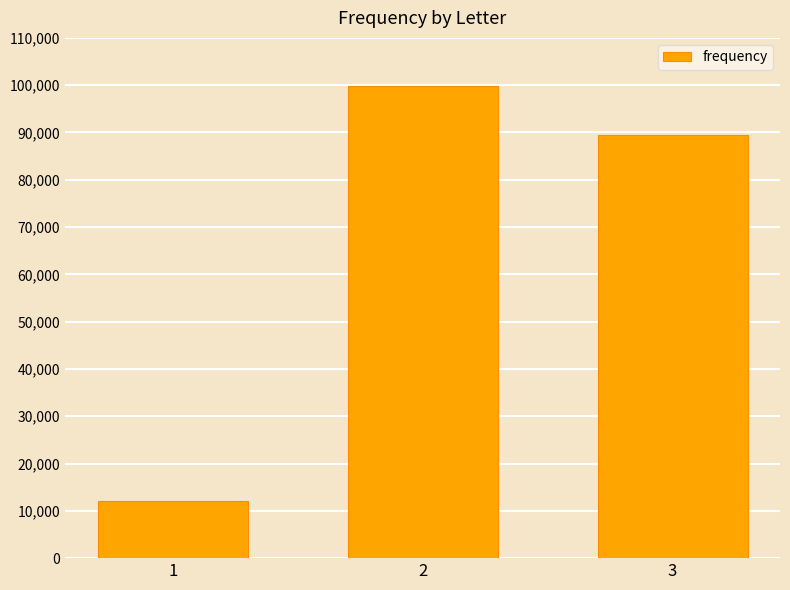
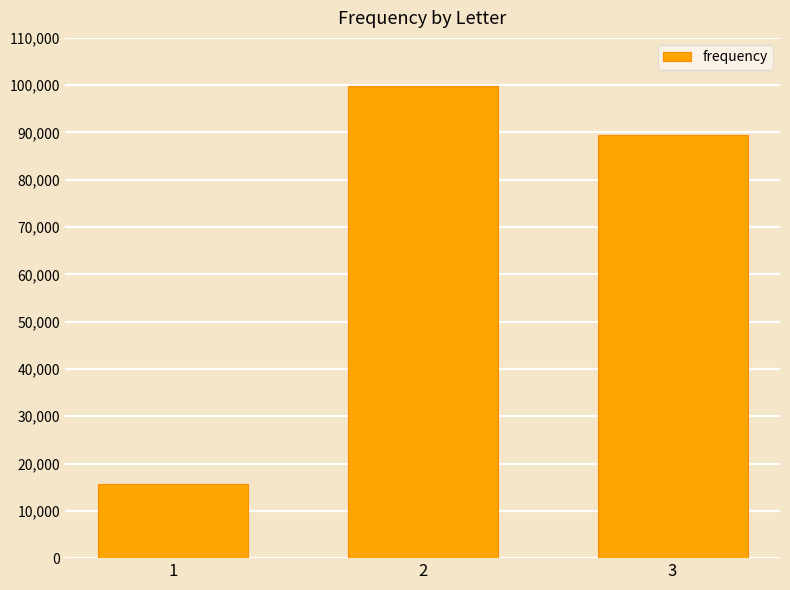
  {
-   "1": "12,000",
+   "1": "16,000",
    "2": "100,000",
    "3": "90,000"
  }
